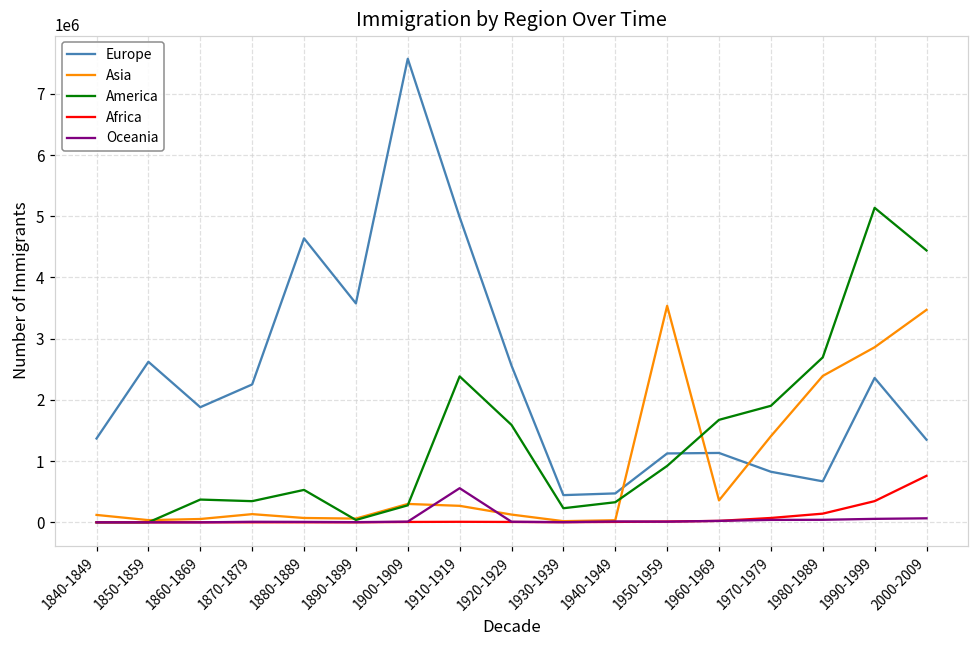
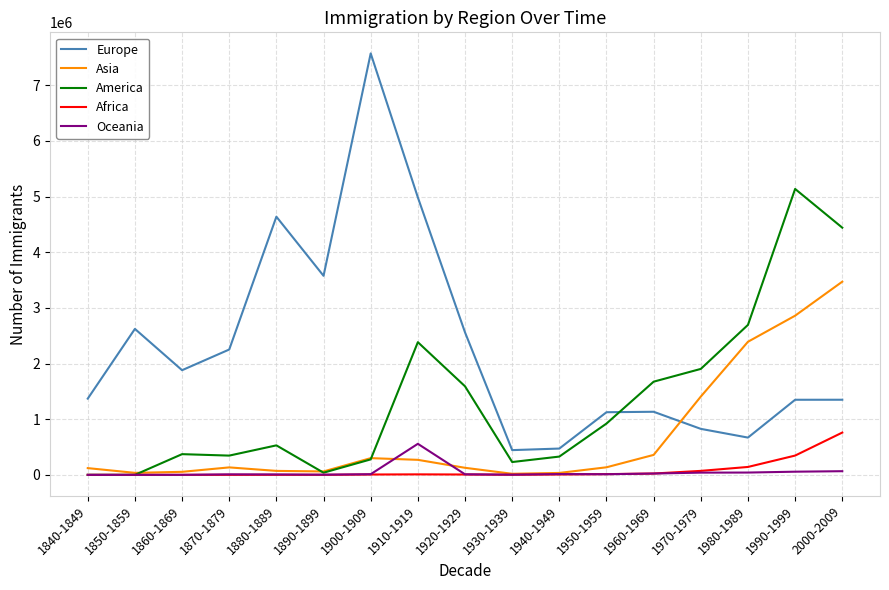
  {
    "Europe": {
      "1840-1849": 1400000,
      "1850-1859": 2600000,
      "1860-1869": 1900000,
      "1870-1879": 2300000,
      "1880-1889": 4600000,
      "1890-1899": 3600000,
      "1900-1909": 7600000,
      "1910-1919": 5000000,
      "1920-1929": 2600000,
      "1930-1939": 400000,
      "1940-1949": 500000,
      "1950-1959": 1100000,
      "1960-1969": 1100000,
      "1970-1979": 800000,
      "1980-1989": 700000,
-     "1990-1999": 2400000,
+     "1990-1999": 1300000,
      "2000-2009": 1300000
    },
    "Asia": {
      "1840-1849": 100000,
      "1860-1869": 100000,
      "1870-1879": 100000,
      "1880-1889": 100000,
      "1910-1919": 300000,
      "1920-1929": 100000,
-     "1950-1959": 3500000,
+     "1950-1959": 100000,
      "1960-1969": 400000,
      "1970-1979": 1400000,
      "1980-1989": 2400000,
      "1990-1999": 2900000,
      "2000-2009": 3500000
    },
    "America": {
      "1860-1869": 400000,
      "1870-1879": 300000,
      "1880-1889": 500000,
      "1910-1919": 2400000,
      "1920-1929": 1600000,
      "1930-1939": 200000,
      "1940-1949": 300000,
      "1950-1959": 900000,
      "1960-1969": 1700000,
      "1970-1979": 1900000,
      "1980-1989": 2700000,
      "1990-1999": 5100000,
      "2000-2009": 4400000
    },
    "Africa": {
      "1910-1919": 0,
      "1980-1989": 100000,
      "1990-1999": 300000,
      "2000-2009": 800000
    },
    "Oceania": {
      "1910-1919": 600000,
      "1980-1989": 0,
      "1990-1999": 100000,
      "2000-2009": 100000
    }
  }
